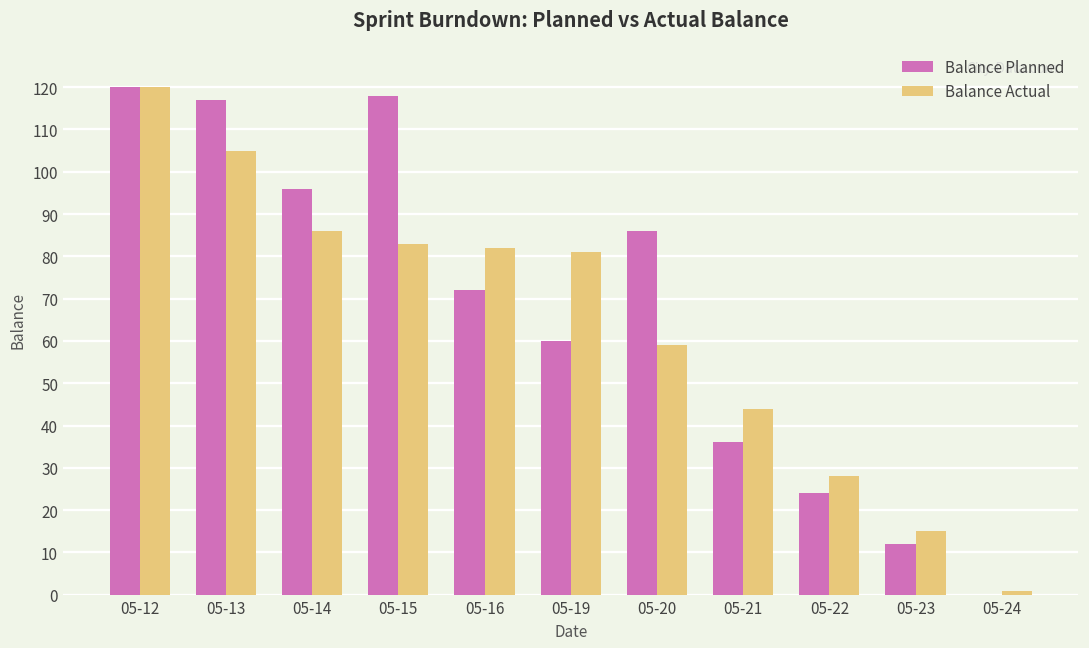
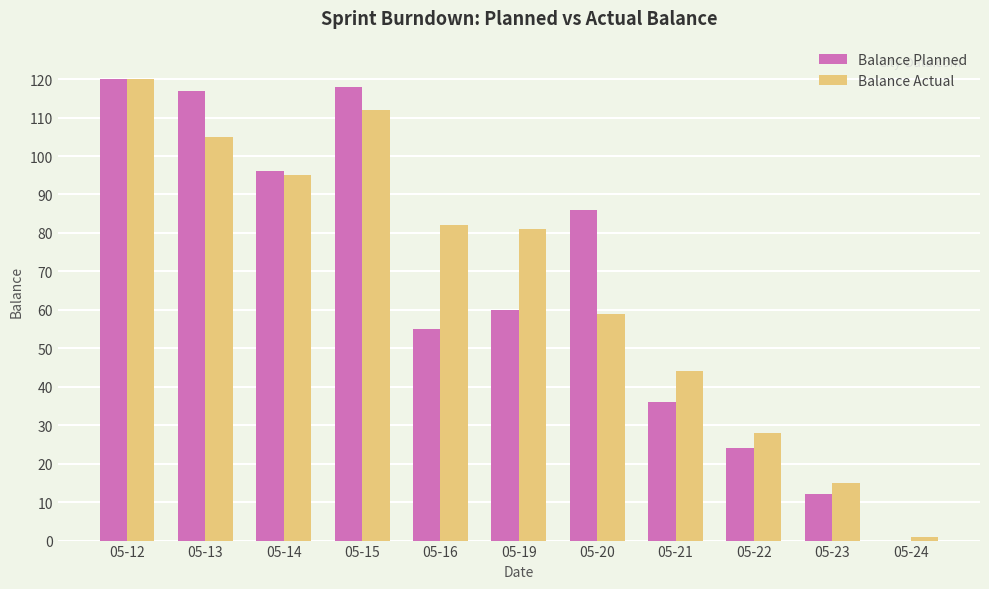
  {
    "Balance Planned": {
      "05-12": 120,
      "05-13": 117,
      "05-14": 96,
      "05-15": 118,
-     "05-16": 72,
+     "05-16": 55,
      "05-19": 60,
      "05-20": 86,
      "05-21": 36,
      "05-22": 24,
      "05-23": 12,
      "05-24": 0
    },
    "Balance Actual": {
      "05-12": 120,
      "05-13": 105,
-     "05-14": 86,
-     "05-15": 83,
+     "05-14": 95,
+     "05-15": 112,
      "05-16": 82,
      "05-19": 81,
      "05-20": 59,
      "05-21": 44,
      "05-22": 28,
      "05-23": 15,
      "05-24": 1
    }
  }
